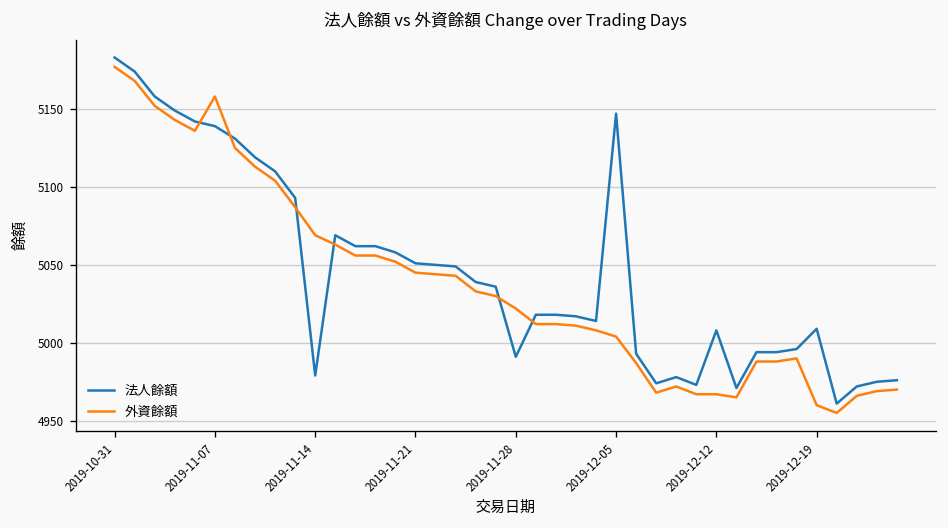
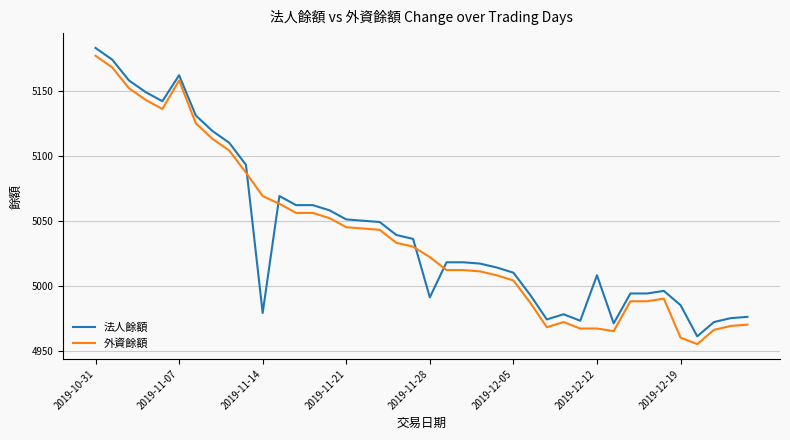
  {
    "法人餘額": {
      "2019-10-31": 5183,
-     "2019-11-07": 5139,
+     "2019-11-07": 5162,
      "2019-11-14": 4979,
      "2019-11-21": 5051,
      "2019-11-28": 4991,
-     "2019-12-05": 5147,
+     "2019-12-05": 5010,
      "2019-12-12": 5008,
-     "2019-12-19": 5009
+     "2019-12-19": 4985
    },
    "外資餘額": {
      "2019-10-31": 5177,
      "2019-11-07": 5158,
      "2019-11-14": 5069,
      "2019-11-21": 5045,
      "2019-11-28": 5022,
      "2019-12-05": 5004,
      "2019-12-12": 4967,
      "2019-12-19": 4960
    }
  }
